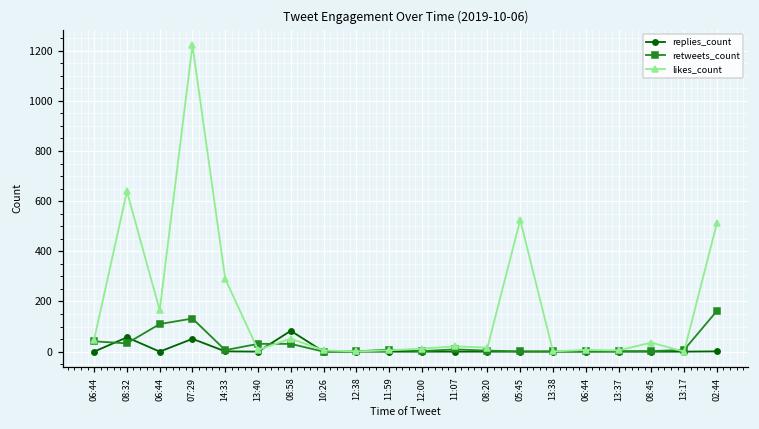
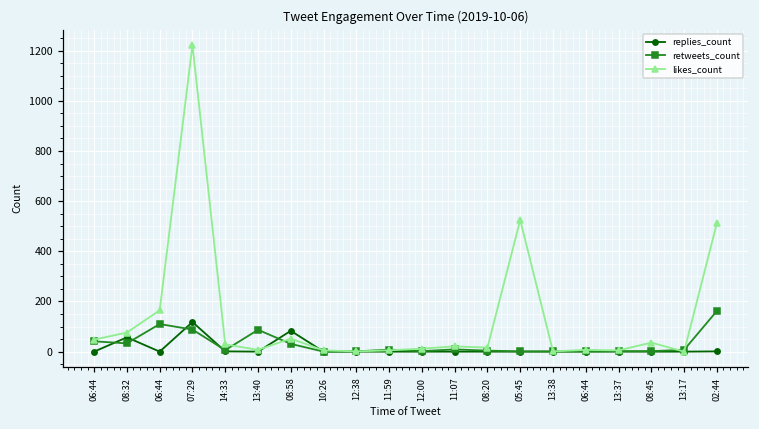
  {
    "replies_count": {
      "08:32": 60,
-     "07:29": 50,
+     "07:29": 120,
      "08:58": 80,
      "02:44": 0
    },
    "retweets_count": {
      "08:32": 30,
-     "07:29": 130,
-     "13:40": 30,
+     "07:29": 90,
+     "13:40": 90,
      "08:58": 30,
      "02:44": 160
    },
    "likes_count": {
-     "08:32": 640,
+     "08:32": 80,
      "07:29": 1220,
-     "14:33": 290,
+     "14:33": 30,
      "08:58": 50,
      "11:07": 20,
      "08:20": 20,
      "05:45": 530,
      "08:45": 40,
      "02:44": 510
    }
  }
